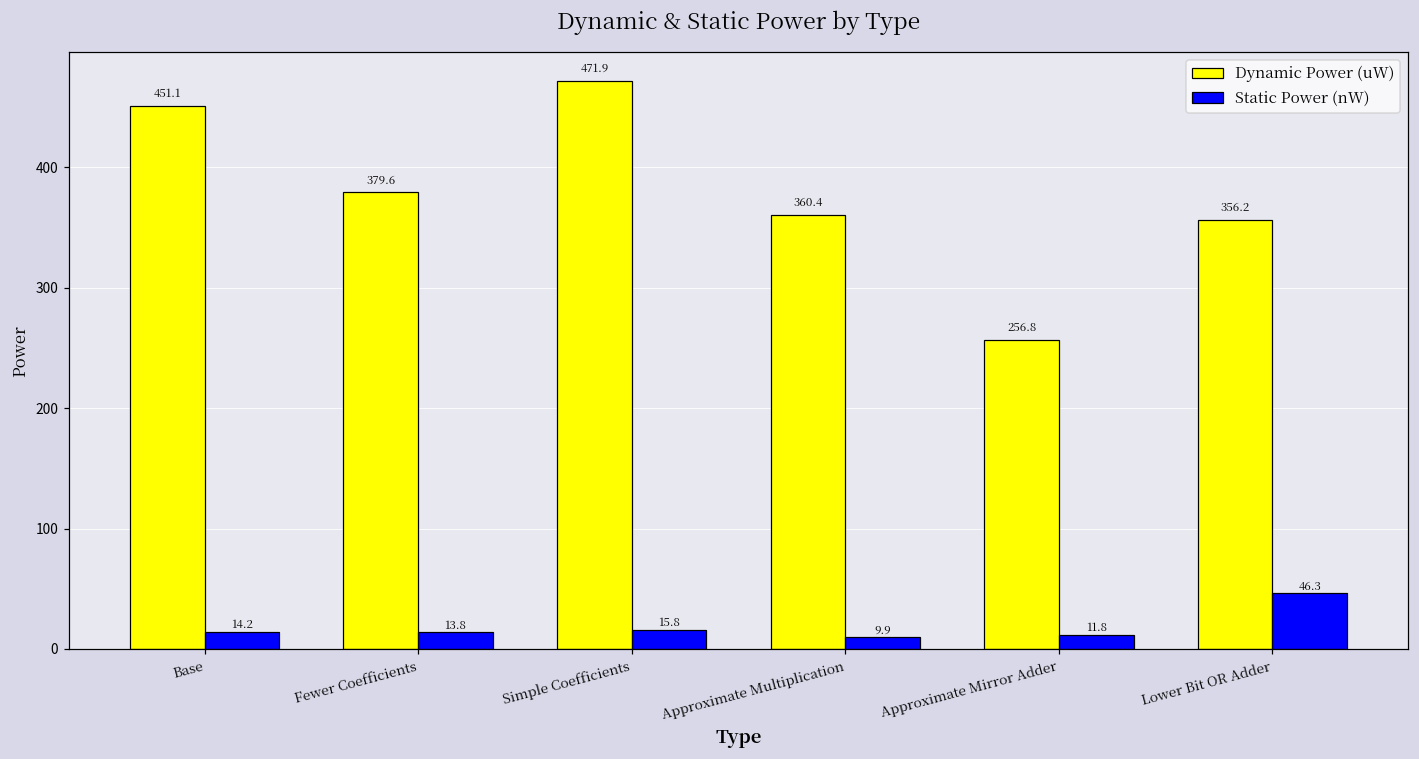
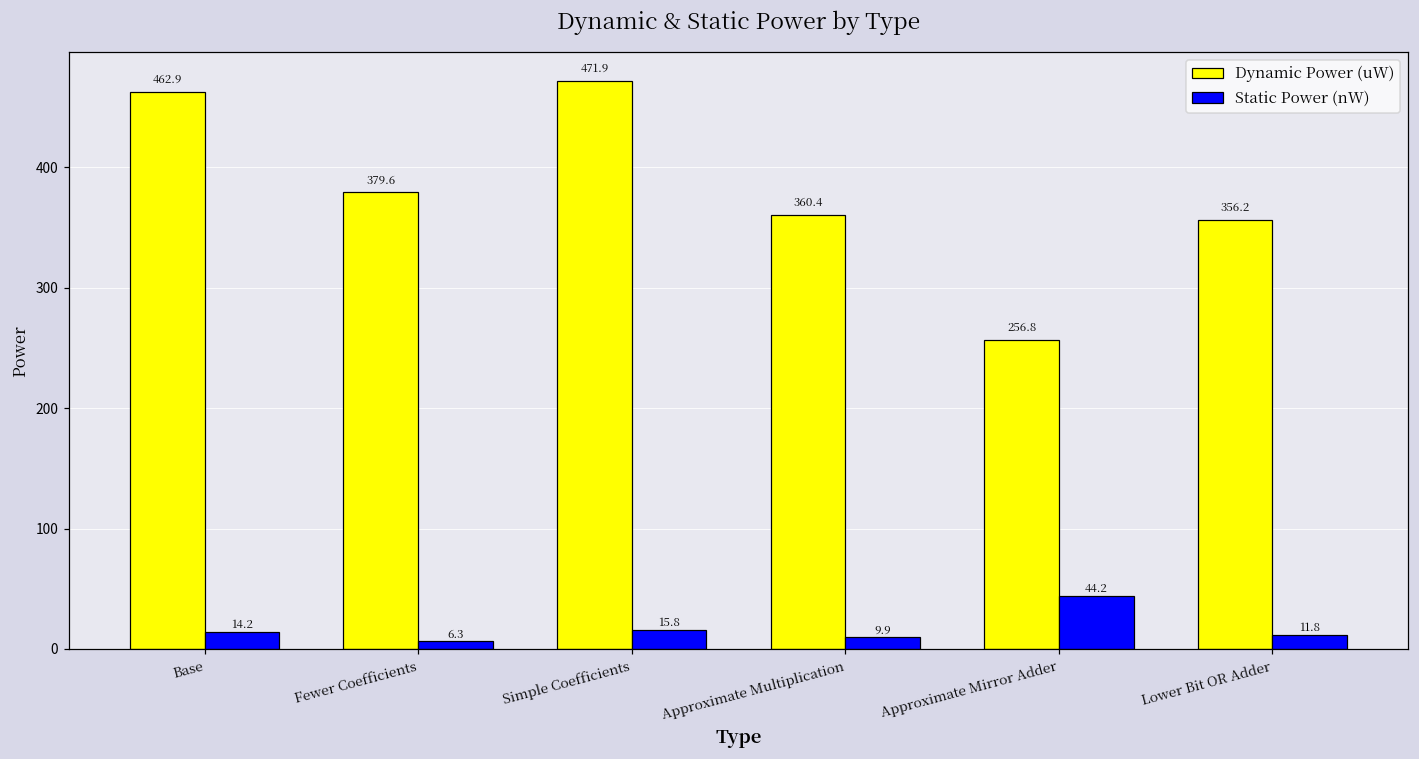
  {
    "Dynamic Power (uW)": {
-     "Base": 451.1,
+     "Base": 462.9,
      "Fewer Coefficients": 379.6,
      "Simple Coefficients": 471.9,
      "Approximate Multiplication": 360.4,
      "Approximate Mirror Adder": 256.8,
      "Lower Bit OR Adder": 356.2
    },
    "Static Power (nW)": {
      "Base": 14.2,
-     "Fewer Coefficients": 13.8,
+     "Fewer Coefficients": 6.3,
      "Simple Coefficients": 15.8,
      "Approximate Multiplication": 9.9,
-     "Approximate Mirror Adder": 11.8,
-     "Lower Bit OR Adder": 46.3
+     "Approximate Mirror Adder": 44.2,
+     "Lower Bit OR Adder": 11.8
    }
  }
